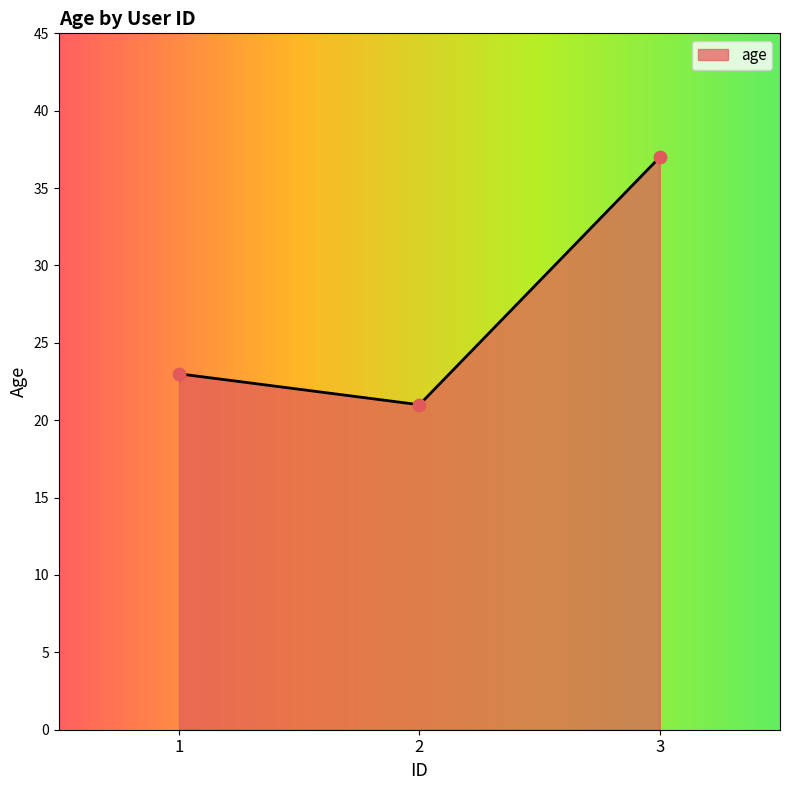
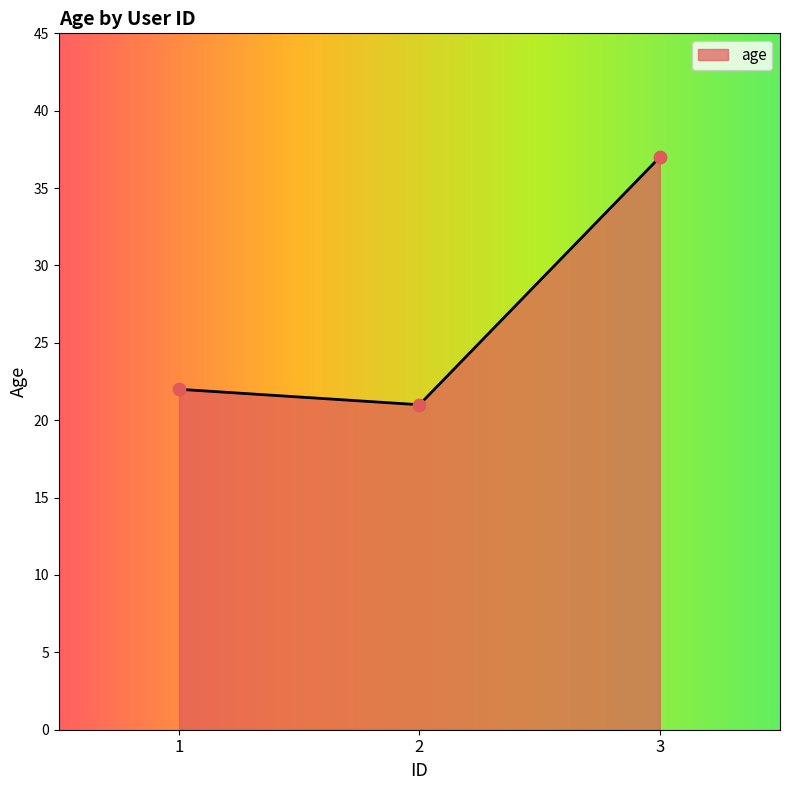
  {
-   "1": 23,
+   "1": 22,
    "2": 21,
    "3": 37
  }
